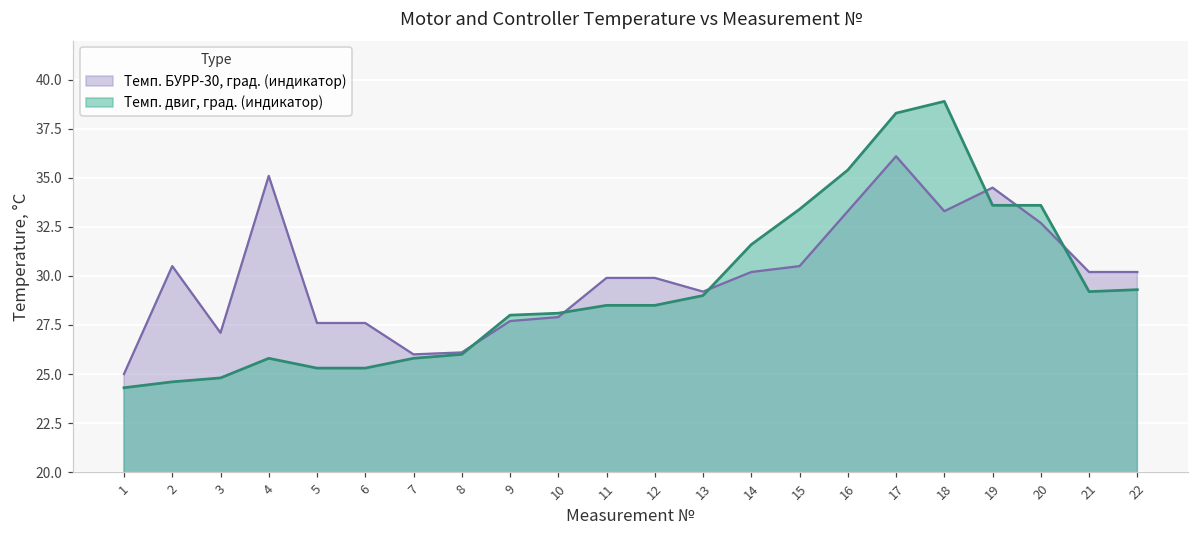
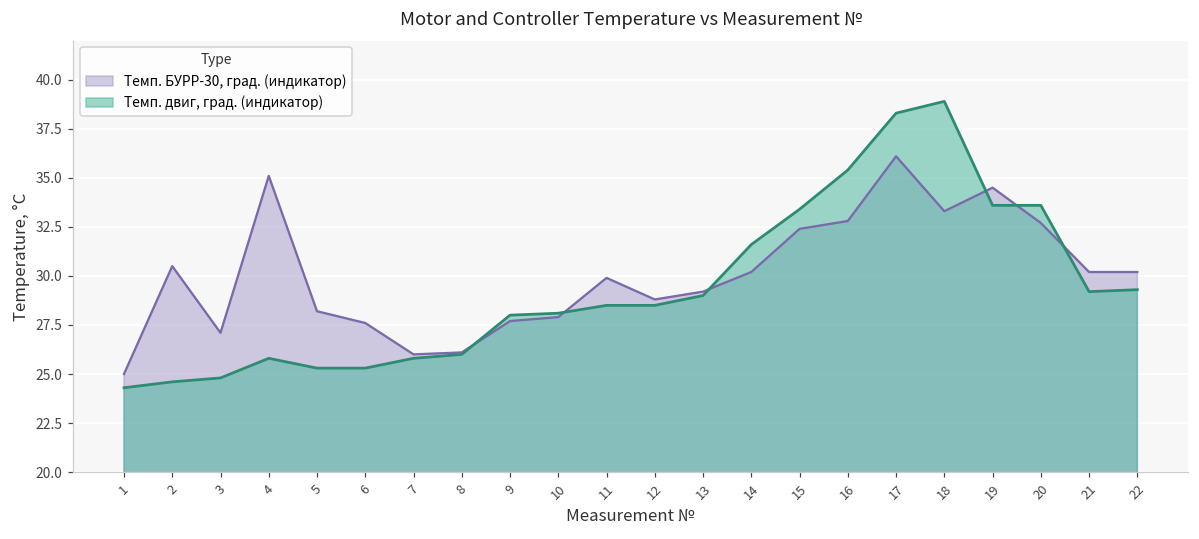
  {
    "Темп. БУРР-30, град. (индикатор)": {
      "1": 25.0,
      "2": 30.5,
      "3": 27.1,
      "4": 35.1,
-     "5": 27.6,
+     "5": 28.2,
      "6": 27.6,
      "7": 26.0,
      "9": 27.7,
      "10": 27.9,
      "11": 29.9,
-     "12": 29.9,
+     "12": 28.8,
      "13": 29.2,
      "14": 30.2,
-     "15": 30.5,
-     "16": 33.3,
+     "15": 32.4,
+     "16": 32.8,
      "17": 36.1,
      "18": 33.3,
      "19": 34.5,
      "20": 32.7,
      "21": 30.2,
      "22": 30.2
    },
    "Темп. двиг, град. (индикатор)": {
      "1": 24.3,
      "2": 24.6,
      "3": 24.8,
      "4": 25.8,
      "5": 25.3,
      "6": 25.3,
      "7": 25.8,
      "9": 28.0,
      "10": 28.1,
      "11": 28.5,
      "12": 28.5,
      "13": 29.0,
      "14": 31.6,
      "15": 33.4,
      "16": 35.4,
      "17": 38.3,
      "18": 38.9,
      "19": 33.6,
      "20": 33.6,
      "21": 29.2,
      "22": 29.3
    }
  }
